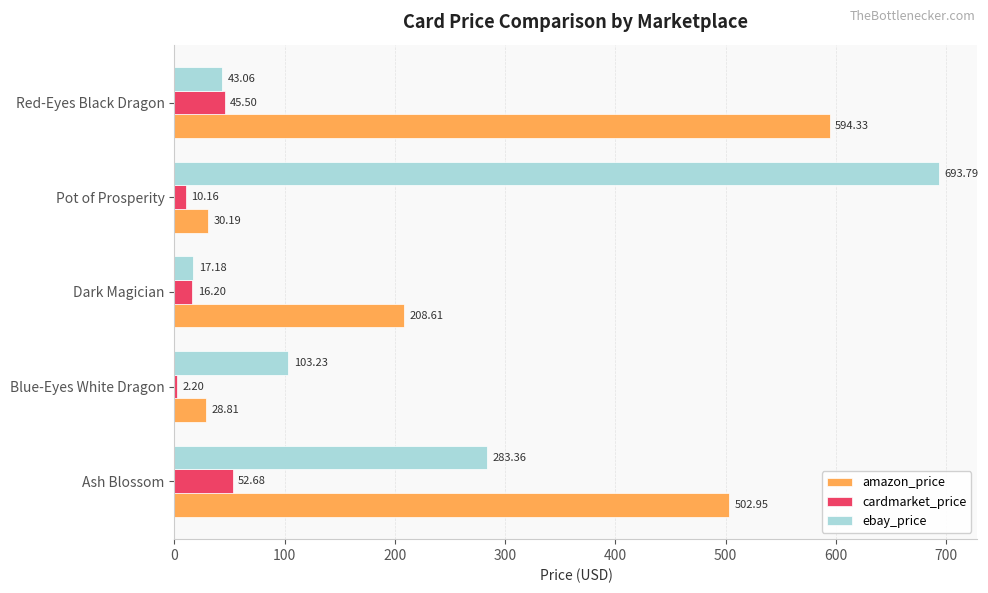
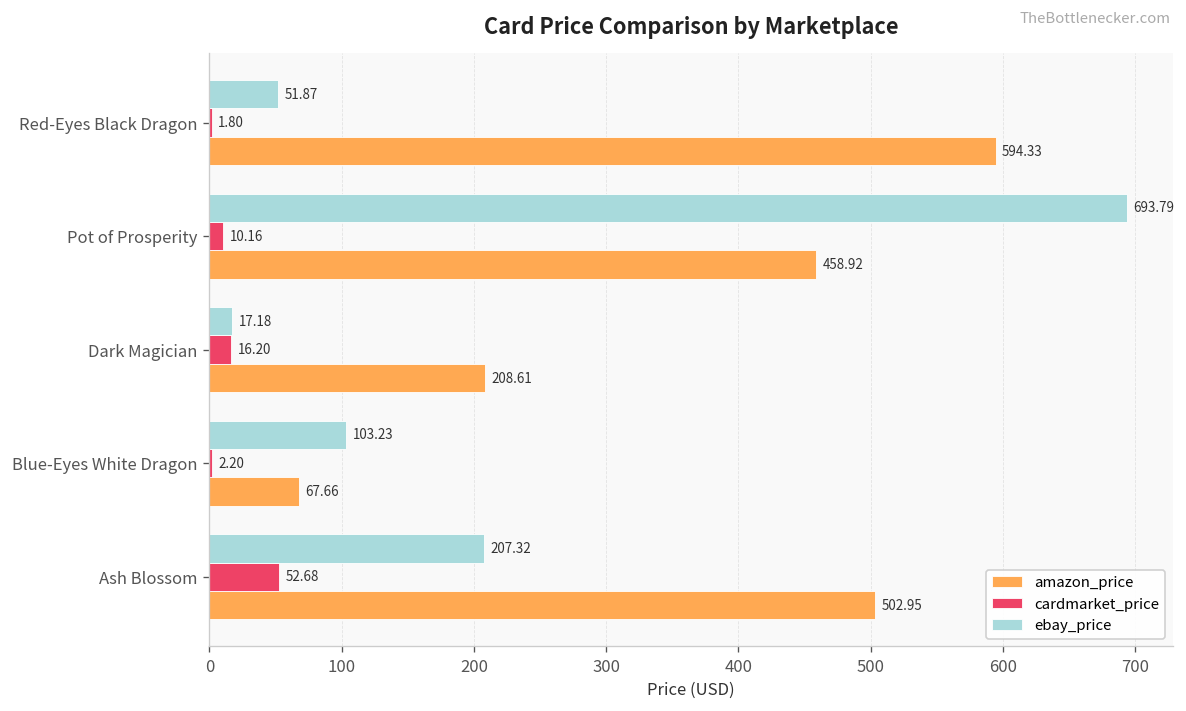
  {
    "amazon_price": {
      "Red-Eyes Black Dragon": 594.33,
-     "Pot of Prosperity": 30.19,
+     "Pot of Prosperity": 458.92,
      "Dark Magician": 208.61,
-     "Blue-Eyes White Dragon": 28.81,
+     "Blue-Eyes White Dragon": 67.66,
      "Ash Blossom": 502.95
    },
    "cardmarket_price": {
-     "Red-Eyes Black Dragon": 45.50,
+     "Red-Eyes Black Dragon": 1.80,
      "Pot of Prosperity": 10.16,
      "Dark Magician": 16.20,
      "Blue-Eyes White Dragon": 2.20,
      "Ash Blossom": 52.68
    },
    "ebay_price": {
-     "Red-Eyes Black Dragon": 43.06,
+     "Red-Eyes Black Dragon": 51.87,
      "Pot of Prosperity": 693.79,
      "Dark Magician": 17.18,
      "Blue-Eyes White Dragon": 103.23,
-     "Ash Blossom": 283.36
+     "Ash Blossom": 207.32
    }
  }
